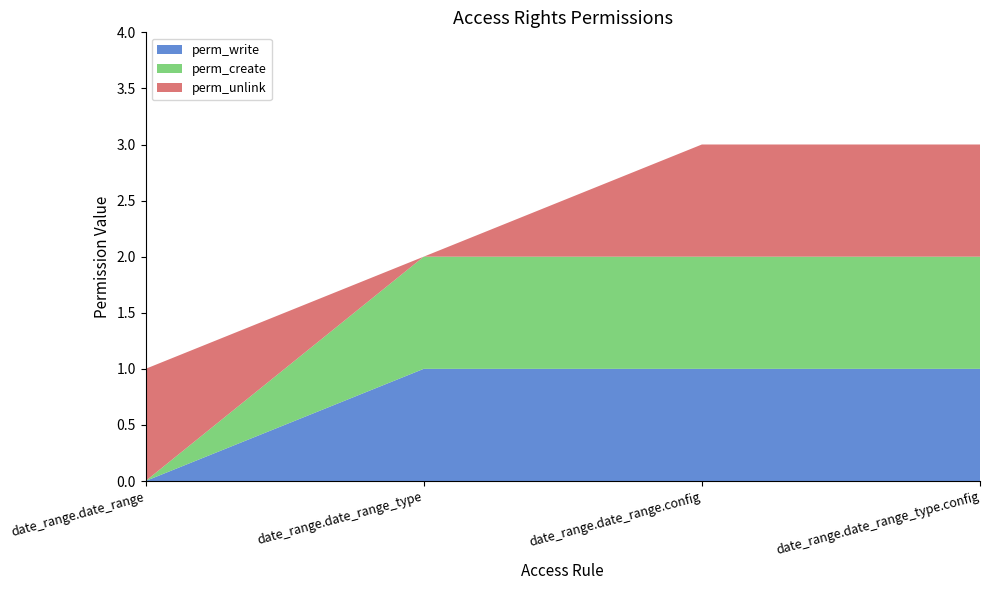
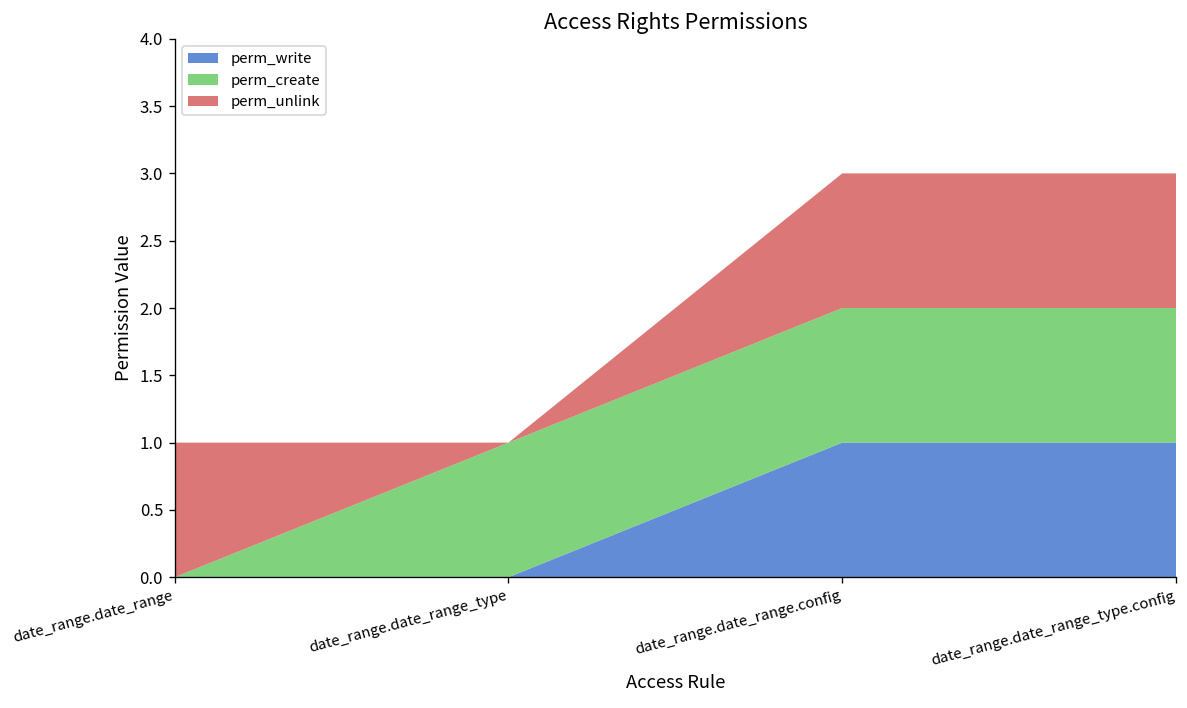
  {
    "perm_write": {
-     "date_range.date_range_type": 1,
+     "date_range.date_range_type": 0,
      "date_range.date_range.config": 1,
      "date_range.date_range_type.config": 1
    },
    "perm_create": {
      "date_range.date_range.config": 1,
      "date_range.date_range_type.config": 1
    },
    "perm_unlink": {
      "date_range.date_range": 1,
      "date_range.date_range.config": 1,
      "date_range.date_range_type.config": 1
    }
  }
